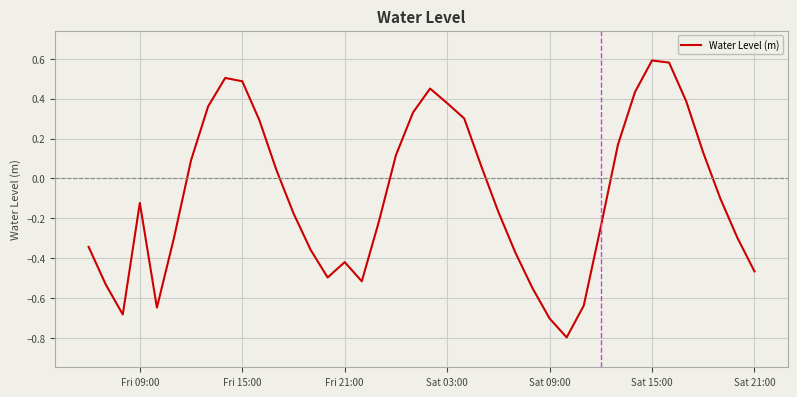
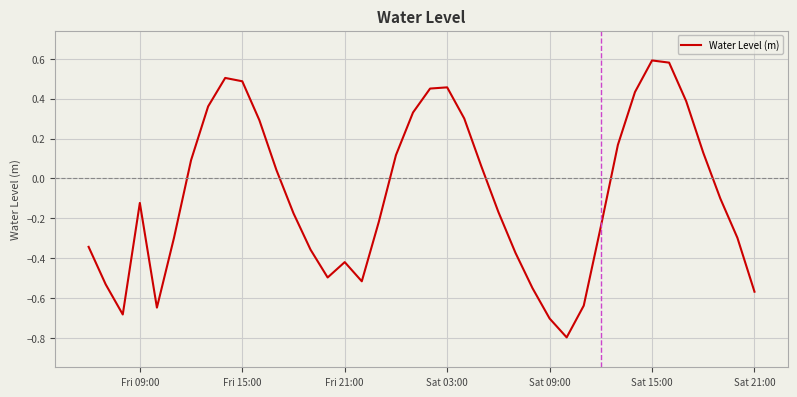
  {
    "Fri 09:00": -0.12,
    "Fri 15:00": 0.49,
    "Fri 21:00": -0.42,
-   "Sat 03:00": 0.38,
+   "Sat 03:00": 0.46,
    "Sat 09:00": -0.70,
    "Sat 15:00": 0.59,
-   "Sat 21:00": -0.47
+   "Sat 21:00": -0.57
  }
